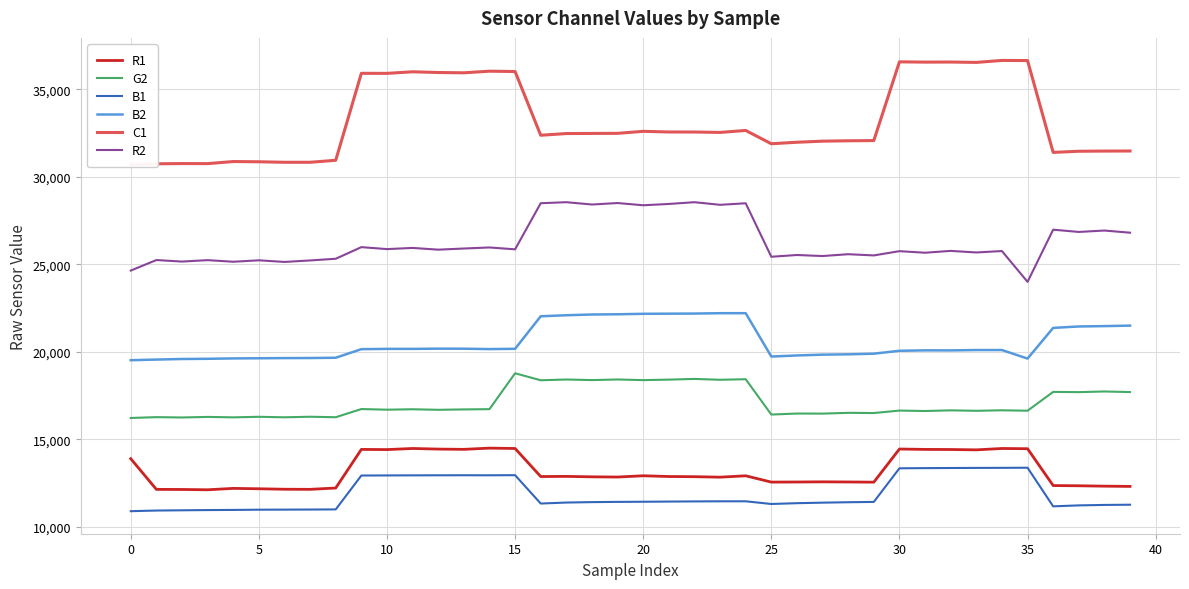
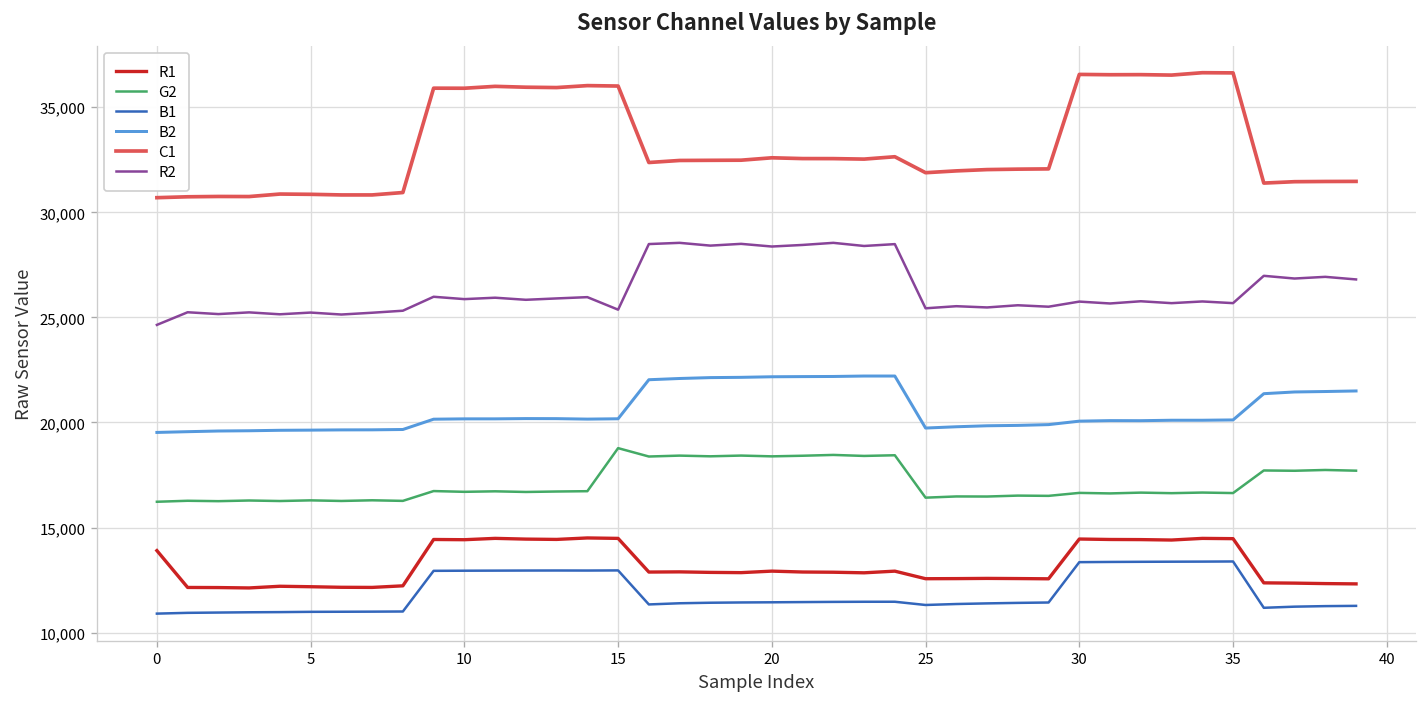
  {
    "R1": {
      "0": "13,900",
      "5": "12,200",
      "10": "14,400",
      "15": "14,500",
      "20": "12,900",
      "25": "12,600",
      "30": "14,500",
      "35": "14,500"
    },
    "G2": {
      "0": "16,200",
      "5": "16,300",
      "10": "16,700",
      "15": "18,800",
      "20": "18,400",
      "25": "16,400",
      "30": "16,600",
      "35": "16,600"
    },
    "B1": {
      "0": "10,900",
      "5": "11,000",
      "10": "12,900",
      "15": "13,000",
      "20": "11,400",
      "25": "11,300",
      "30": "13,400",
      "35": "13,400"
    },
    "B2": {
      "0": "19,500",
      "5": "19,600",
      "10": "20,200",
      "15": "20,200",
      "20": "22,200",
      "25": "19,700",
      "30": "20,100",
-     "35": "19,600"
+     "35": "20,100"
    },
    "C1": {
      "5": "30,900",
      "10": "35,900",
      "15": "36,000",
      "20": "32,600",
      "25": "31,900",
      "30": "36,600",
      "35": "36,600"
    },
    "R2": {
      "0": "24,600",
      "5": "25,200",
      "10": "25,900",
-     "15": "25,900",
+     "15": "25,400",
      "20": "28,400",
      "25": "25,400",
      "30": "25,800",
-     "35": "24,000"
+     "35": "25,700"
    }
  }
